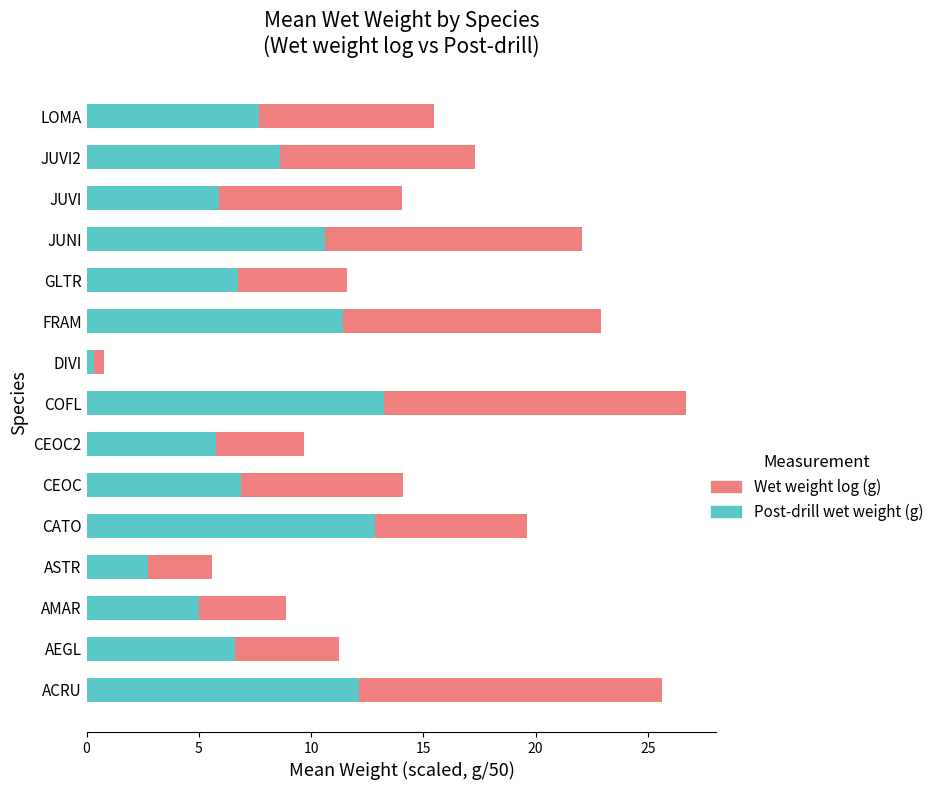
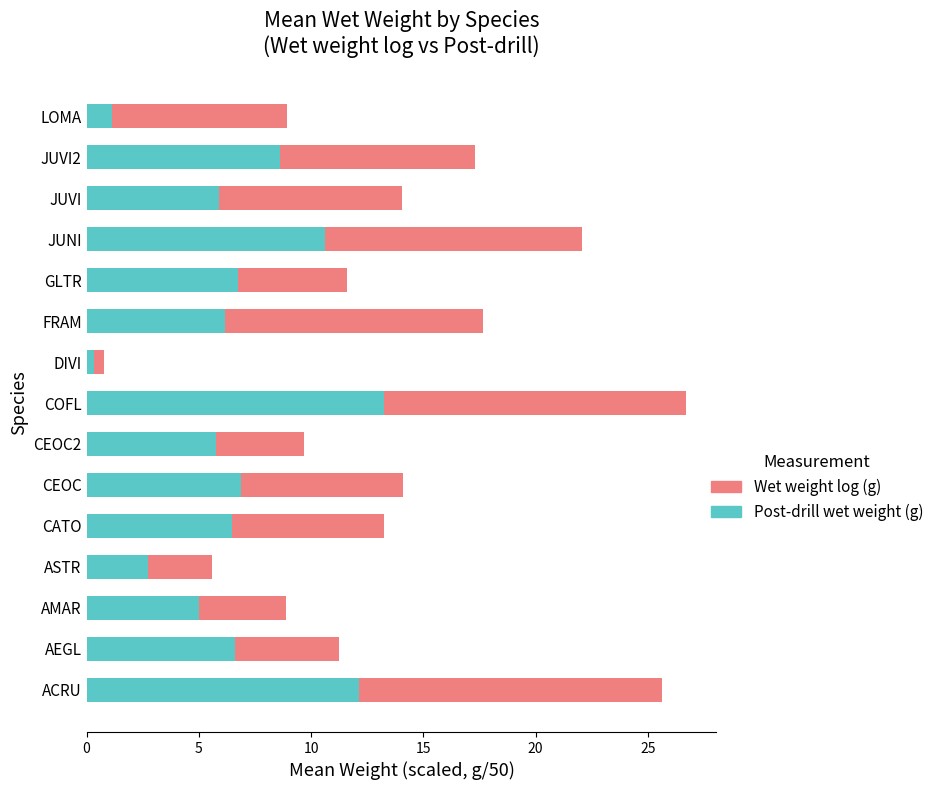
  {
    "Post-drill wet weight (g)": {
-     "LOMA": 7.7,
+     "LOMA": 1.1,
      "JUVI2": 8.6,
      "JUVI": 5.9,
      "JUNI": 10.6,
      "GLTR": 6.7,
-     "FRAM": 11.4,
+     "FRAM": 6.2,
      "DIVI": 0.3,
      "COFL": 13.3,
      "CEOC2": 5.7,
      "CEOC": 6.9,
-     "CATO": 12.9,
+     "CATO": 6.5,
      "ASTR": 2.8,
      "AMAR": 5.0,
      "AEGL": 6.6,
      "ACRU": 12.1
    },
    "Wet weight log (g)": {
      "LOMA": 7.8,
      "JUVI2": 8.7,
      "JUVI": 8.2,
      "JUNI": 11.4,
      "GLTR": 4.9,
      "FRAM": 11.5,
      "DIVI": 0.4,
      "COFL": 13.5,
      "CEOC2": 3.9,
      "CEOC": 7.2,
      "CATO": 6.8,
      "ASTR": 2.8,
      "AMAR": 3.9,
      "AEGL": 4.6,
      "ACRU": 13.5
    }
  }
